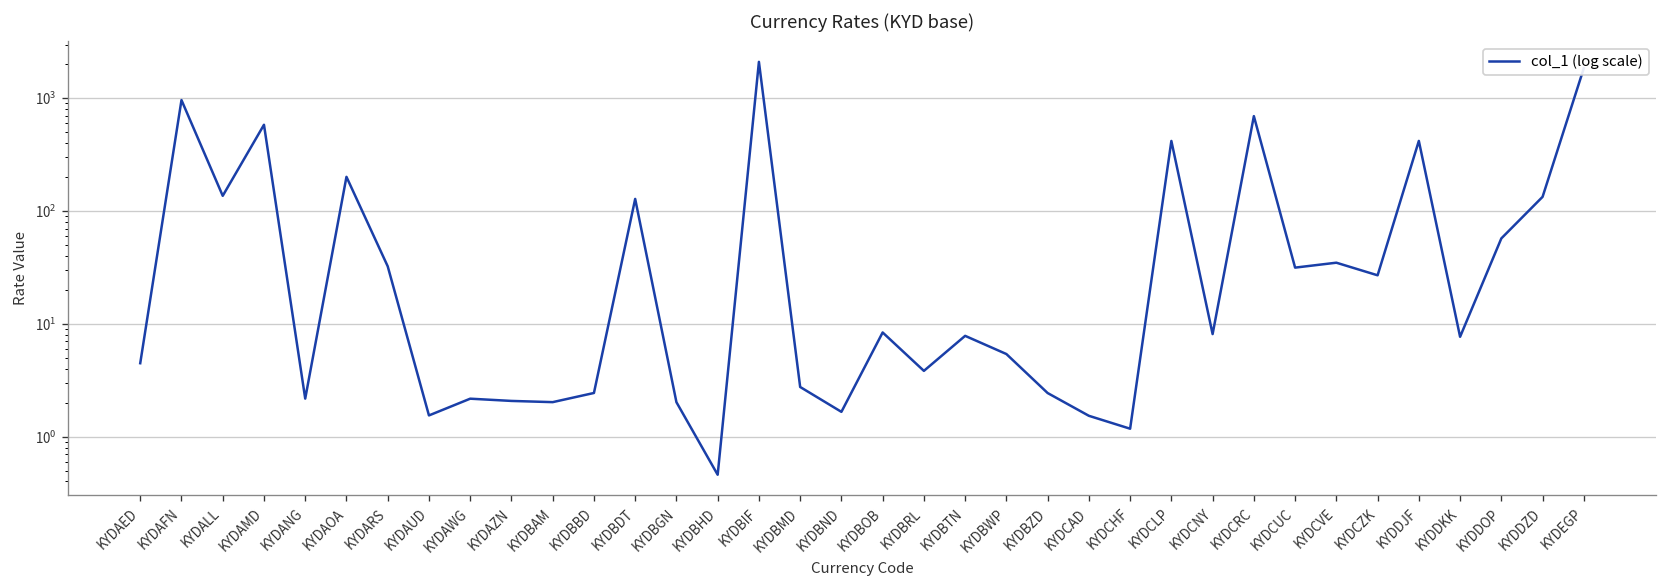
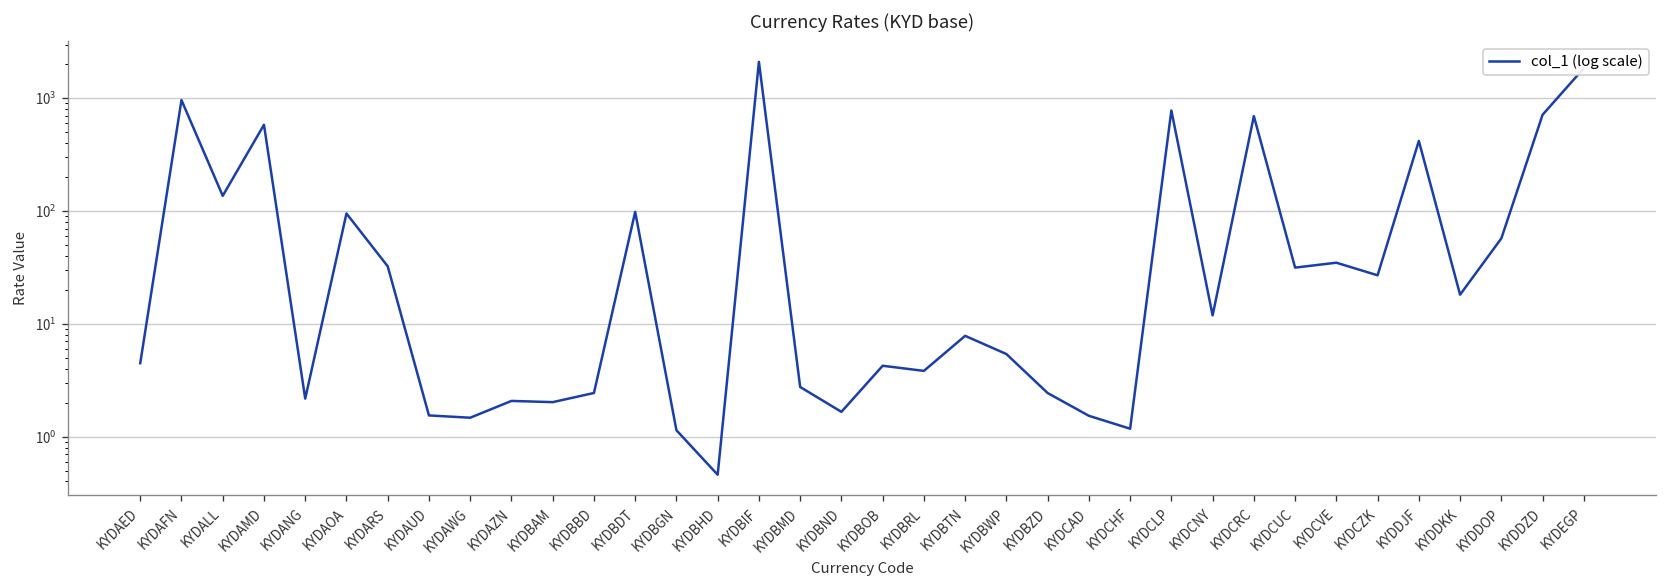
  {
    "KYDAED": 4,
    "KYDAFN": 1000,
    "KYDALL": 140,
    "KYDAMD": 600,
    "KYDANG": 2.2,
-   "KYDAOA": 200,
+   "KYDAOA": 100,
    "KYDARS": 32,
    "KYDAUD": 1.5,
-   "KYDAWG": 2.2,
+   "KYDAWG": 1.5,
    "KYDAZN": 2.1,
    "KYDBAM": 2.0,
    "KYDBBD": 2.4,
-   "KYDBDT": 130,
-   "KYDBGN": 2.0,
+   "KYDBDT": 100,
+   "KYDBGN": 1.1,
    "KYDBHD": 0.5,
    "KYDBIF": 2100,
    "KYDBMD": 2.8,
    "KYDBND": 1.7,
-   "KYDBOB": 8,
+   "KYDBOB": 4,
    "KYDBRL": 3.8,
    "KYDBTN": 8,
    "KYDBWP": 5,
    "KYDBZD": 2.4,
    "KYDCAD": 1.5,
    "KYDCHF": 1.2,
-   "KYDCLP": 400,
-   "KYDCNY": 8,
+   "KYDCLP": 800,
+   "KYDCNY": 12,
    "KYDCRC": 700,
    "KYDCUC": 32,
    "KYDCVE": 35,
    "KYDCZK": 27,
    "KYDDJF": 400,
-   "KYDDKK": 8,
+   "KYDDKK": 18,
    "KYDDOP": 60,
-   "KYDDZD": 130
+   "KYDDZD": 700
  }
